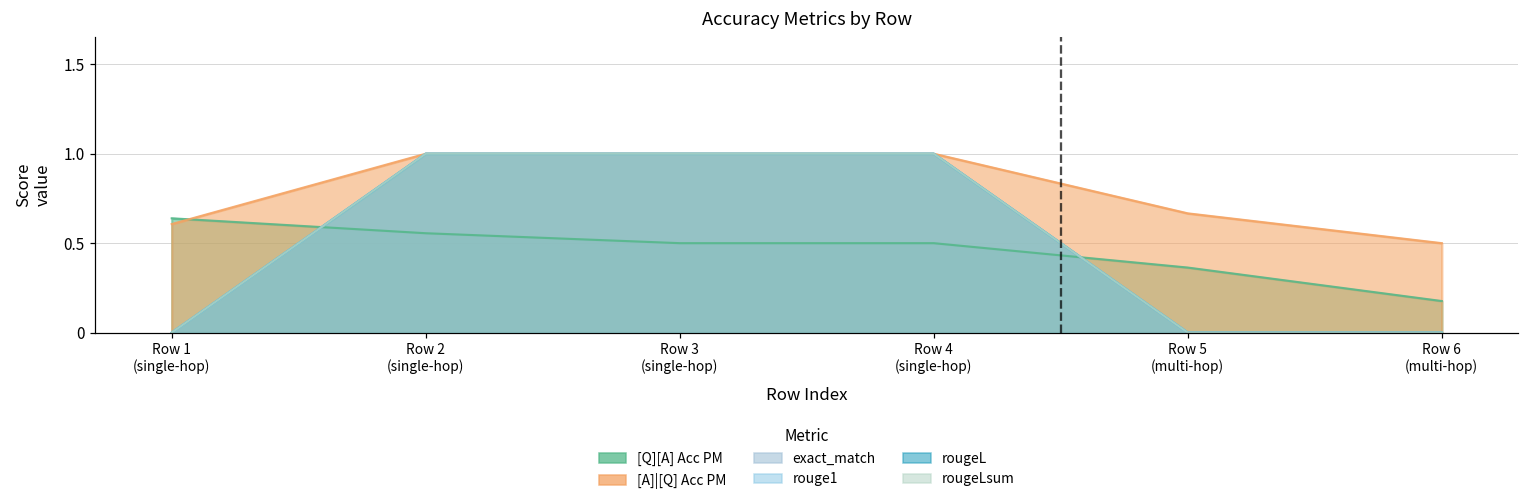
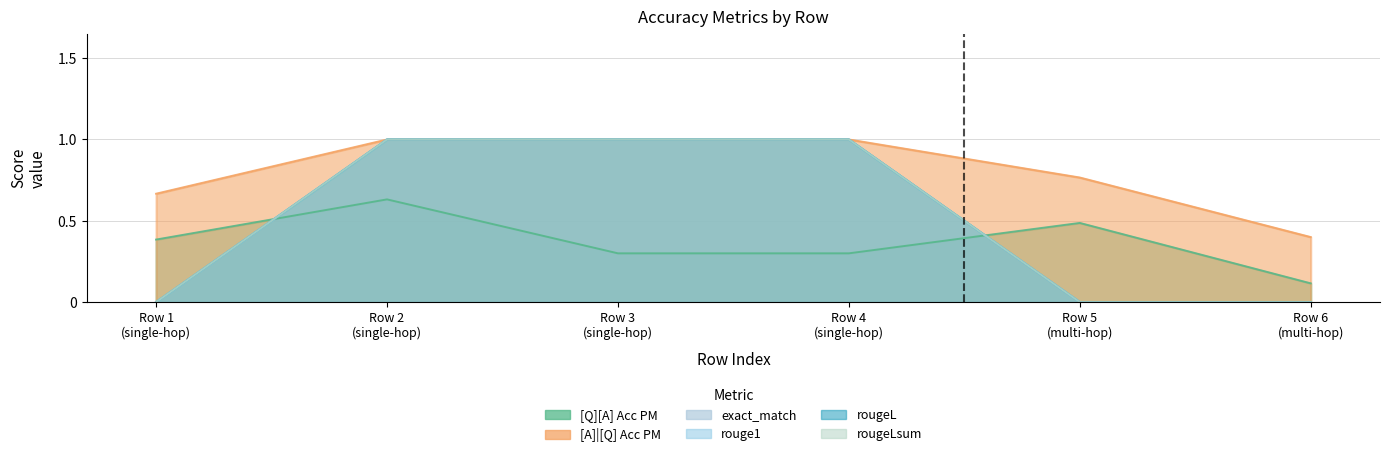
  {
    "[Q][A] Acc PM": {
-     "Row 1 (single-hop)": 0.64,
-     "Row 2 (single-hop)": 0.56,
-     "Row 3 (single-hop)": 0.5,
-     "Row 4 (single-hop)": 0.5,
-     "Row 5 (multi-hop)": 0.36,
-     "Row 6 (multi-hop)": 0.18
+     "Row 1 (single-hop)": 0.38,
+     "Row 2 (single-hop)": 0.63,
+     "Row 3 (single-hop)": 0.3,
+     "Row 4 (single-hop)": 0.3,
+     "Row 5 (multi-hop)": 0.49,
+     "Row 6 (multi-hop)": 0.12
    },
    "[A]|[Q] Acc PM": {
-     "Row 1 (single-hop)": 0.61,
-     "Row 5 (multi-hop)": 0.67,
-     "Row 6 (multi-hop)": 0.5
+     "Row 1 (single-hop)": 0.67,
+     "Row 5 (multi-hop)": 0.77,
+     "Row 6 (multi-hop)": 0.4
    },
    "rougeLsum": {
      "Row 1 (single-hop)": 0.00,
      "Row 5 (multi-hop)": 0.00,
      "Row 6 (multi-hop)": 0.00
    }
  }
